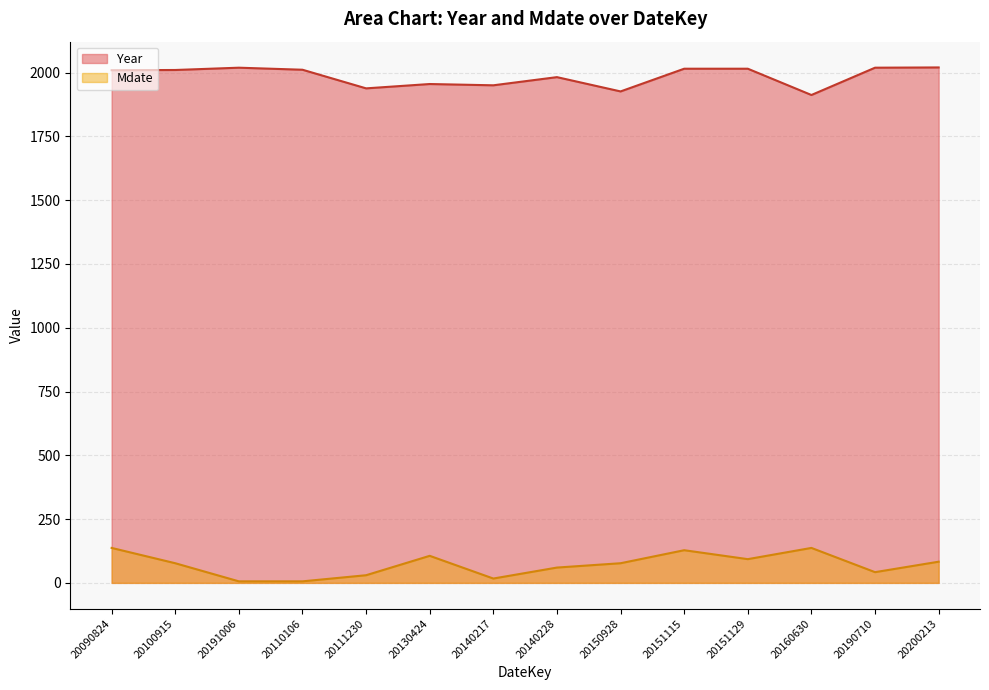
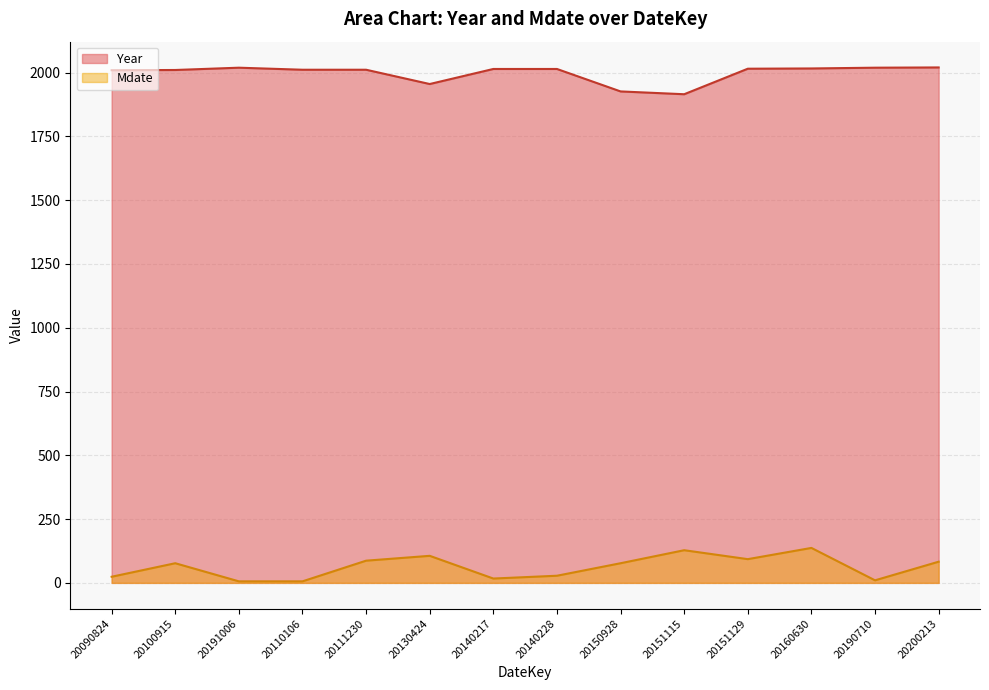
  {
    "Year": {
      "20100915": 2010,
      "20191006": 2020,
      "20110106": 2010,
-     "20111230": 1940,
+     "20111230": 2010,
      "20130424": 1960,
-     "20140217": 1950,
-     "20140228": 1980,
+     "20140217": 2010,
+     "20140228": 2010,
      "20150928": 1930,
-     "20151115": 2020,
+     "20151115": 1920,
      "20151129": 2020,
-     "20160630": 1910,
+     "20160630": 2020,
      "20190710": 2020,
      "20200213": 2020
    },
    "Mdate": {
-     "20090824": 140,
+     "20090824": 20,
      "20100915": 80,
      "20191006": 10,
      "20110106": 10,
-     "20111230": 30,
+     "20111230": 90,
      "20130424": 110,
      "20140217": 20,
-     "20140228": 60,
+     "20140228": 30,
      "20150928": 80,
      "20151115": 130,
      "20151129": 90,
      "20160630": 140,
-     "20190710": 40,
+     "20190710": 10,
      "20200213": 80
    }
  }
